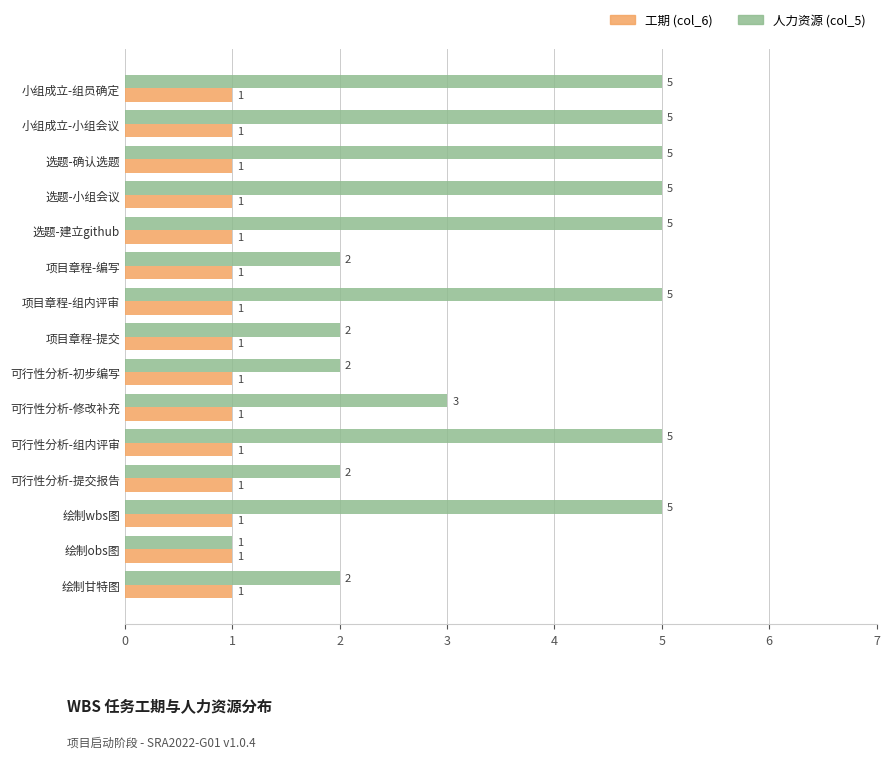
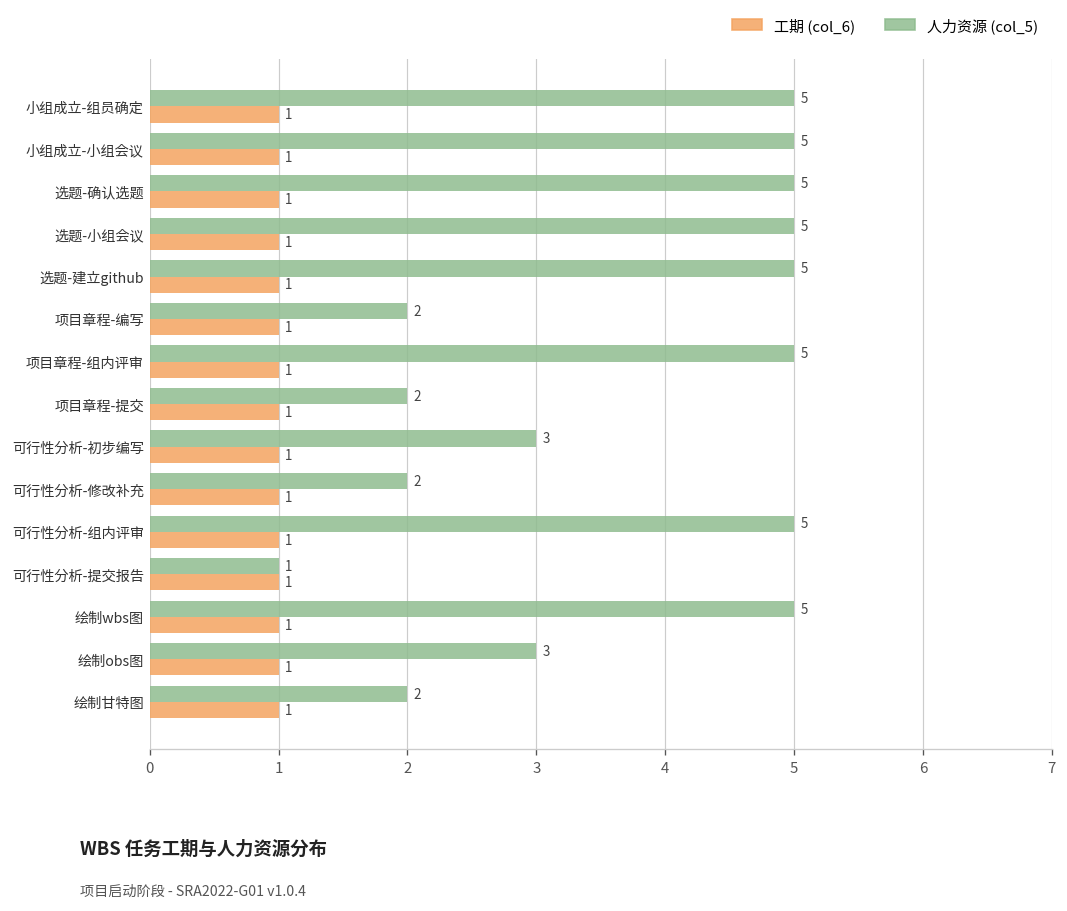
  {
    "工期 (col_6)": {
      "小组成立-组员确定": 1,
      "小组成立-小组会议": 1,
      "选题-确认选题": 1,
      "选题-小组会议": 1,
      "选题-建立github": 1,
      "项目章程-编写": 1,
      "项目章程-组内评审": 1,
      "项目章程-提交": 1,
      "可行性分析-初步编写": 1,
      "可行性分析-修改补充": 1,
      "可行性分析-组内评审": 1,
      "可行性分析-提交报告": 1,
      "绘制wbs图": 1,
      "绘制obs图": 1,
      "绘制甘特图": 1
    },
    "人力资源 (col_5)": {
      "小组成立-组员确定": 5,
      "小组成立-小组会议": 5,
      "选题-确认选题": 5,
      "选题-小组会议": 5,
      "选题-建立github": 5,
      "项目章程-编写": 2,
      "项目章程-组内评审": 5,
      "项目章程-提交": 2,
-     "可行性分析-初步编写": 2,
-     "可行性分析-修改补充": 3,
+     "可行性分析-初步编写": 3,
+     "可行性分析-修改补充": 2,
      "可行性分析-组内评审": 5,
-     "可行性分析-提交报告": 2,
+     "可行性分析-提交报告": 1,
      "绘制wbs图": 5,
-     "绘制obs图": 1,
+     "绘制obs图": 3,
      "绘制甘特图": 2
    }
  }
